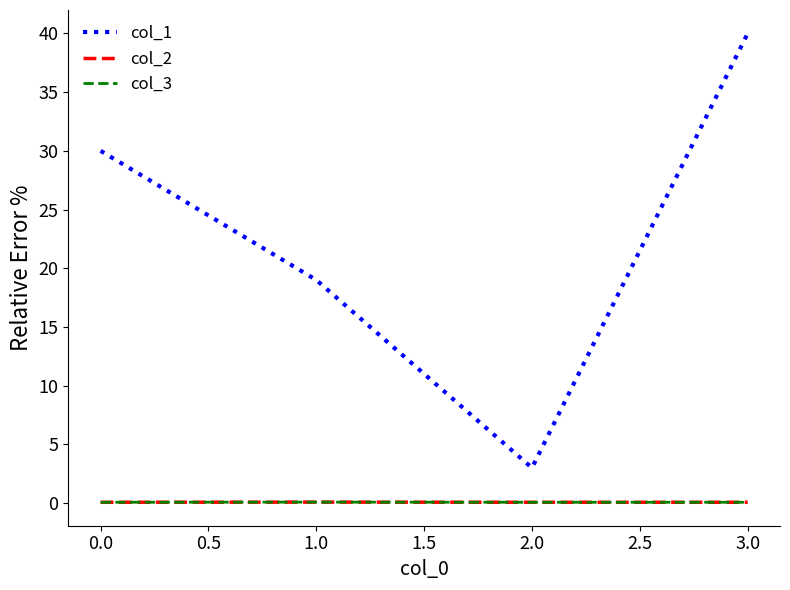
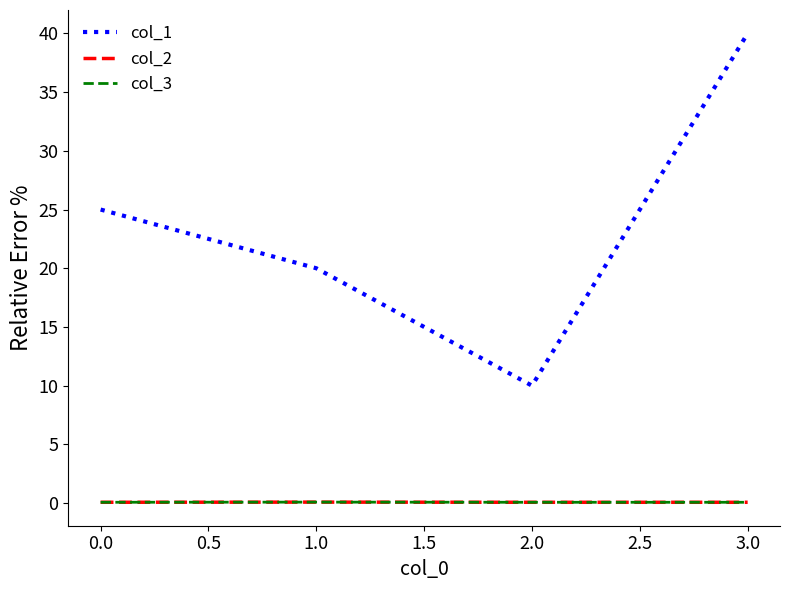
  {
    "col_1": {
-     "0.0": 30,
-     "1.0": 19,
-     "2.0": 3,
+     "0.0": 25,
+     "1.0": 20,
+     "2.0": 10,
      "3.0": 40
    },
    "col_3": {
      "0.0": 0,
      "1.0": 0,
      "2.0": 0,
      "3.0": 0
    }
  }
